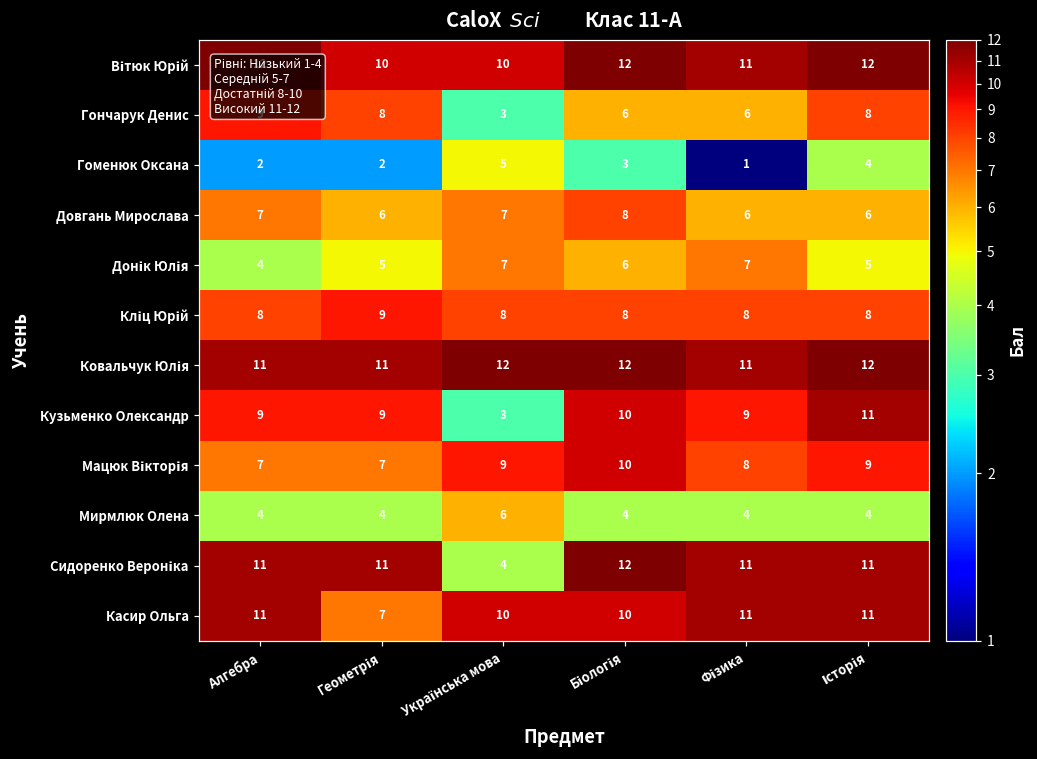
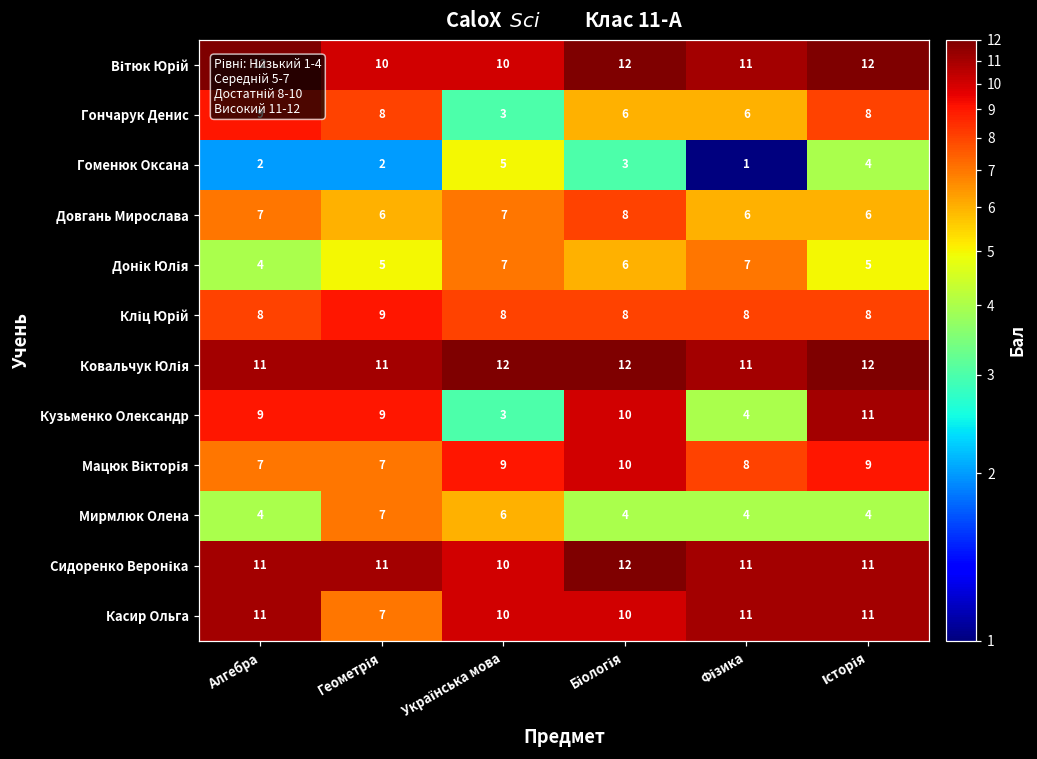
  {
    "Вітюк Юрій": {
      "Геометрія": 10,
      "Українська мова": 10,
      "Біологія": 12,
      "Фізика": 11,
      "Історія": 12
    },
    "Гончарук Денис": {
      "Геометрія": 8,
      "Українська мова": 3,
      "Біологія": 6,
      "Фізика": 6,
      "Історія": 8
    },
    "Гоменюк Оксана": {
      "Алгебра": 2,
      "Геометрія": 2,
      "Українська мова": 5,
      "Біологія": 3,
      "Фізика": 1,
      "Історія": 4
    },
    "Довгань Мирослава": {
      "Алгебра": 7,
      "Геометрія": 6,
      "Українська мова": 7,
      "Біологія": 8,
      "Фізика": 6,
      "Історія": 6
    },
    "Донік Юлія": {
      "Алгебра": 4,
      "Геометрія": 5,
      "Українська мова": 7,
      "Біологія": 6,
      "Фізика": 7,
      "Історія": 5
    },
    "Кліц Юрій": {
      "Алгебра": 8,
      "Геометрія": 9,
      "Українська мова": 8,
      "Біологія": 8,
      "Фізика": 8,
      "Історія": 8
    },
    "Ковальчук Юлія": {
      "Алгебра": 11,
      "Геометрія": 11,
      "Українська мова": 12,
      "Біологія": 12,
      "Фізика": 11,
      "Історія": 12
    },
    "Кузьменко Олександр": {
      "Алгебра": 9,
      "Геометрія": 9,
      "Українська мова": 3,
      "Біологія": 10,
-     "Фізика": 9,
+     "Фізика": 4,
      "Історія": 11
    },
    "Мацюк Вікторія": {
      "Алгебра": 7,
      "Геометрія": 7,
      "Українська мова": 9,
      "Біологія": 10,
      "Фізика": 8,
      "Історія": 9
    },
    "Мирмлюк Олена": {
      "Алгебра": 4,
-     "Геометрія": 4,
+     "Геометрія": 7,
      "Українська мова": 6,
      "Біологія": 4,
      "Фізика": 4,
      "Історія": 4
    },
    "Сидоренко Вероніка": {
      "Алгебра": 11,
      "Геометрія": 11,
-     "Українська мова": 4,
+     "Українська мова": 10,
      "Біологія": 12,
      "Фізика": 11,
      "Історія": 11
    },
    "Касир Ольга": {
      "Алгебра": 11,
      "Геометрія": 7,
      "Українська мова": 10,
      "Біологія": 10,
      "Фізика": 11,
      "Історія": 11
    }
  }
